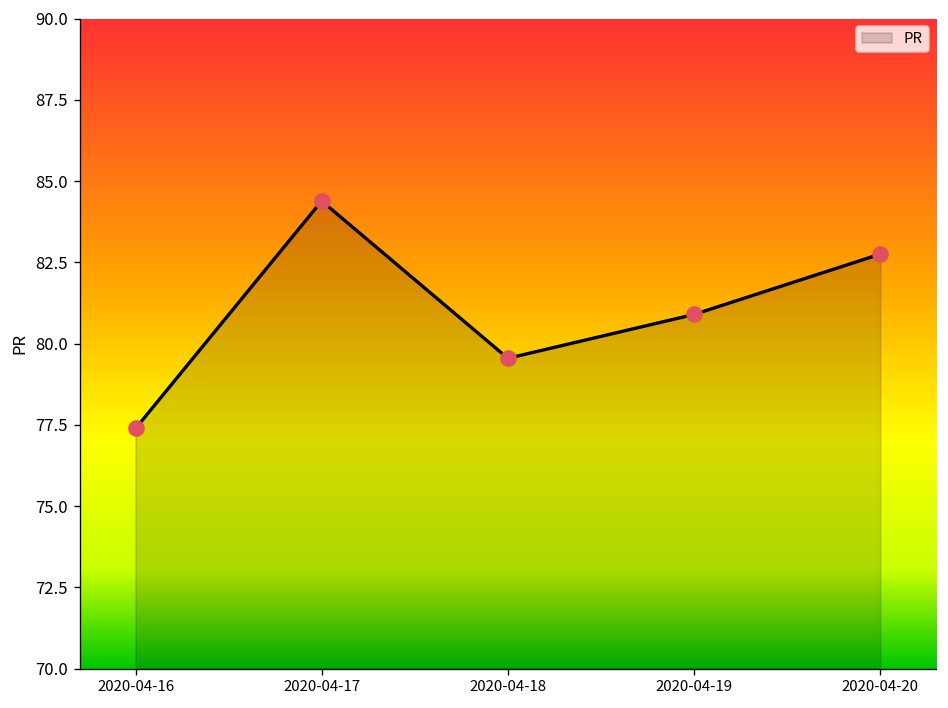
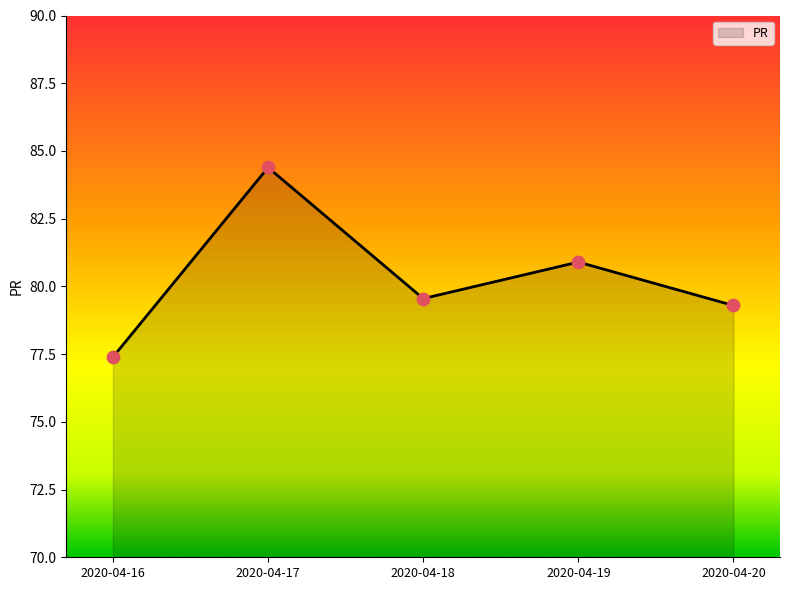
  {
    "2020-04-16": 77.4,
    "2020-04-17": 84.4,
    "2020-04-18": 79.5,
    "2020-04-19": 80.9,
-   "2020-04-20": 82.8
+   "2020-04-20": 79.3
  }
